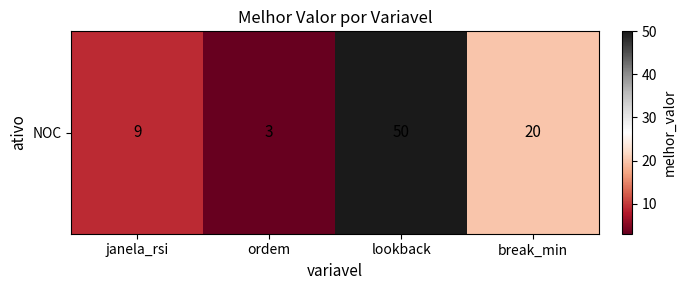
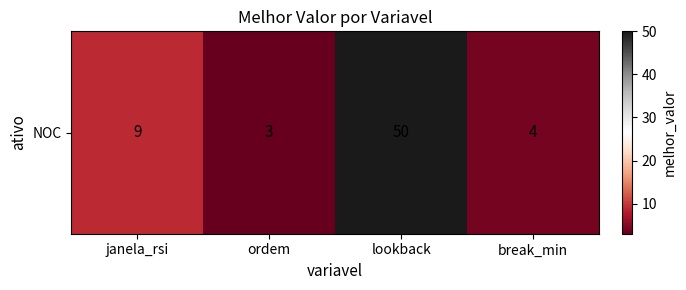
  {
    "NOC": {
      "janela_rsi": 9,
      "ordem": 3,
-     "break_min": 20
+     "break_min": 4
    }
  }
